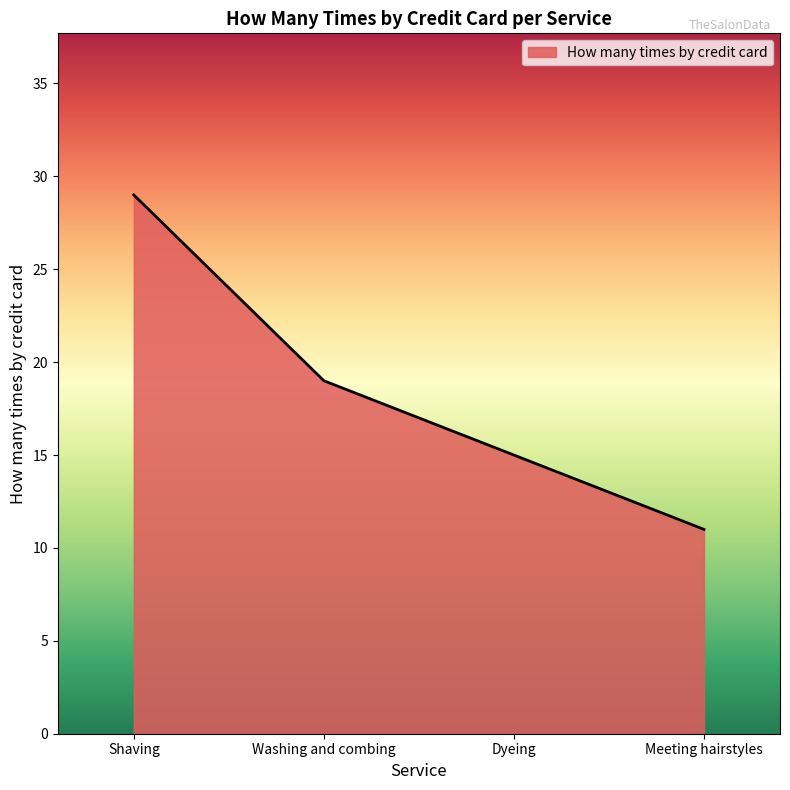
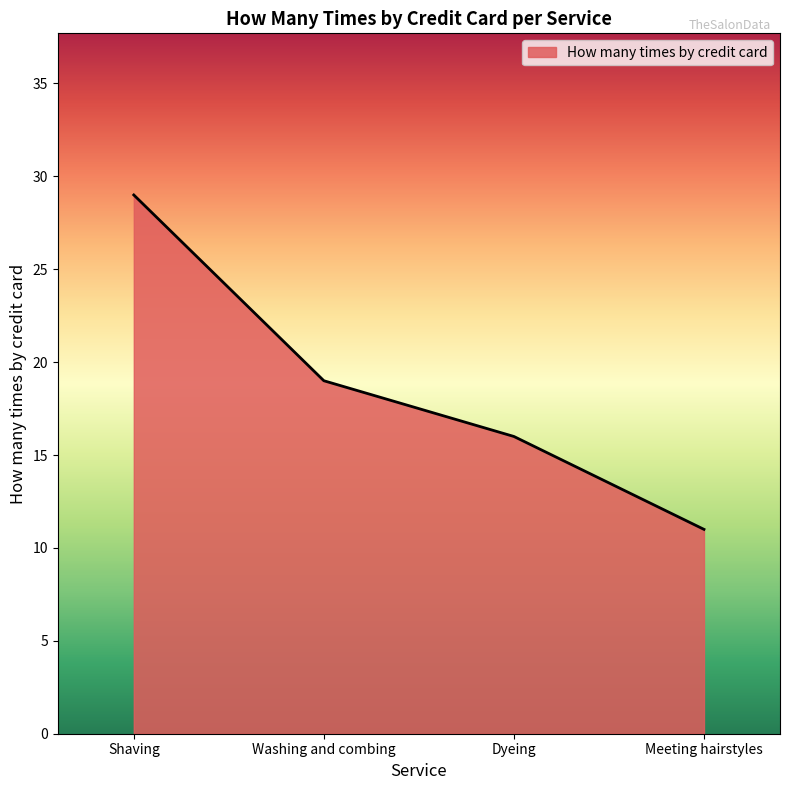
  {
    "Shaving": 29,
    "Washing and combing": 19,
-   "Dyeing": 15,
+   "Dyeing": 16,
    "Meeting hairstyles": 11
  }
